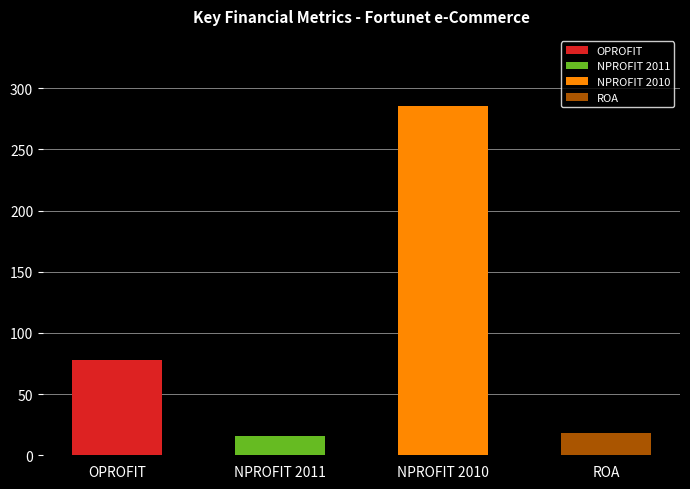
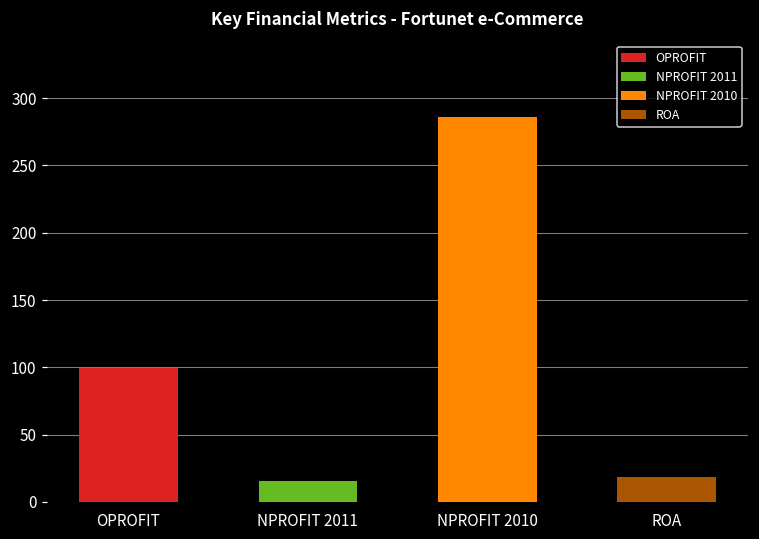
  {
-   "OPROFIT": 78,
+   "OPROFIT": 100,
    "NPROFIT 2011": 15,
    "NPROFIT 2010": 286,
    "ROA": 19
  }
